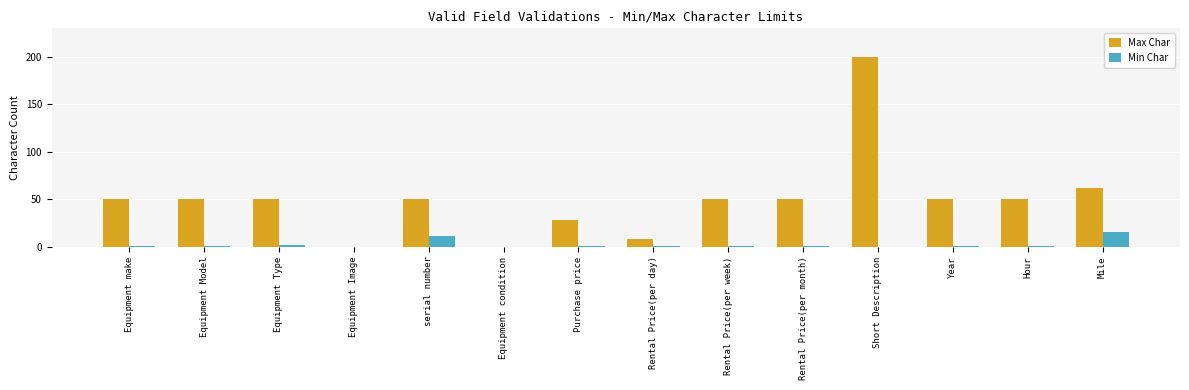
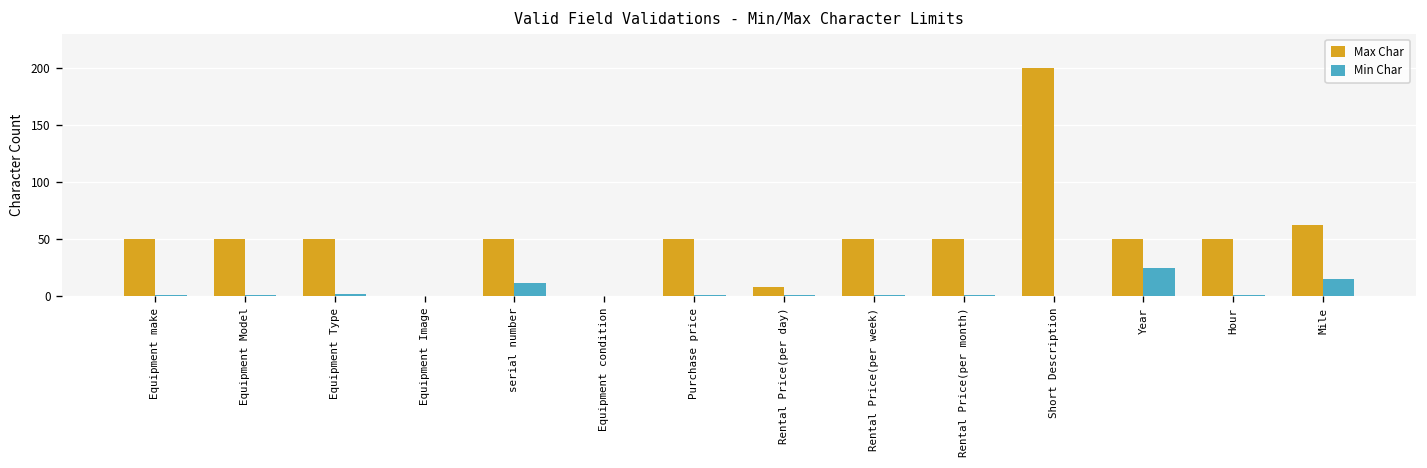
  {
    "Max Char": {
      "Equipment make": 50,
      "Equipment Model": 50,
      "Equipment Type": 50,
      "Equipment Image": 0,
      "serial number": 50,
      "Equipment condition": 0,
-     "Purchase price": 30,
+     "Purchase price": 50,
      "Rental Price(per day)": 10,
      "Rental Price(per week)": 50,
      "Rental Price(per month)": 50,
      "Short Description": 200,
      "Year": 50,
      "Hour": 50,
      "Mile": 60
    },
    "Min Char": {
      "Equipment Image": 0,
      "serial number": 10,
      "Equipment condition": 0,
      "Short Description": 0,
-     "Year": 0,
+     "Year": 30,
      "Mile": 20
    }
  }
